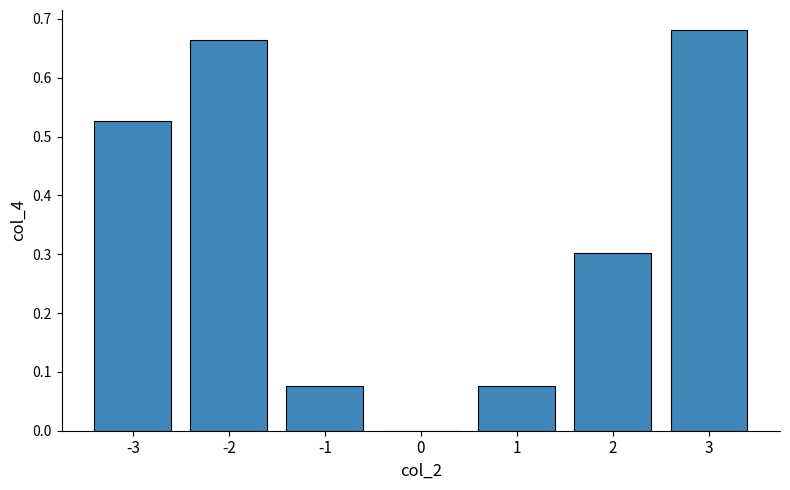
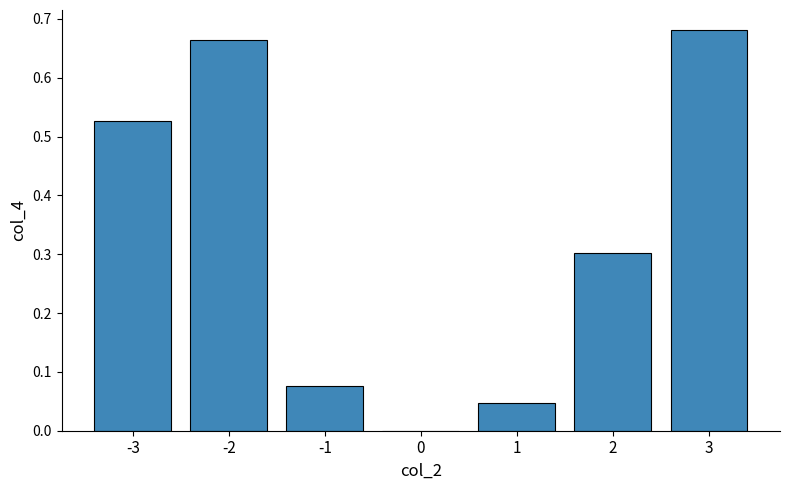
  {
    "-3": 0.53,
    "-2": 0.66,
    "-1": 0.08,
-   "1": 0.08,
+   "1": 0.05,
    "2": 0.30,
    "3": 0.68
  }
